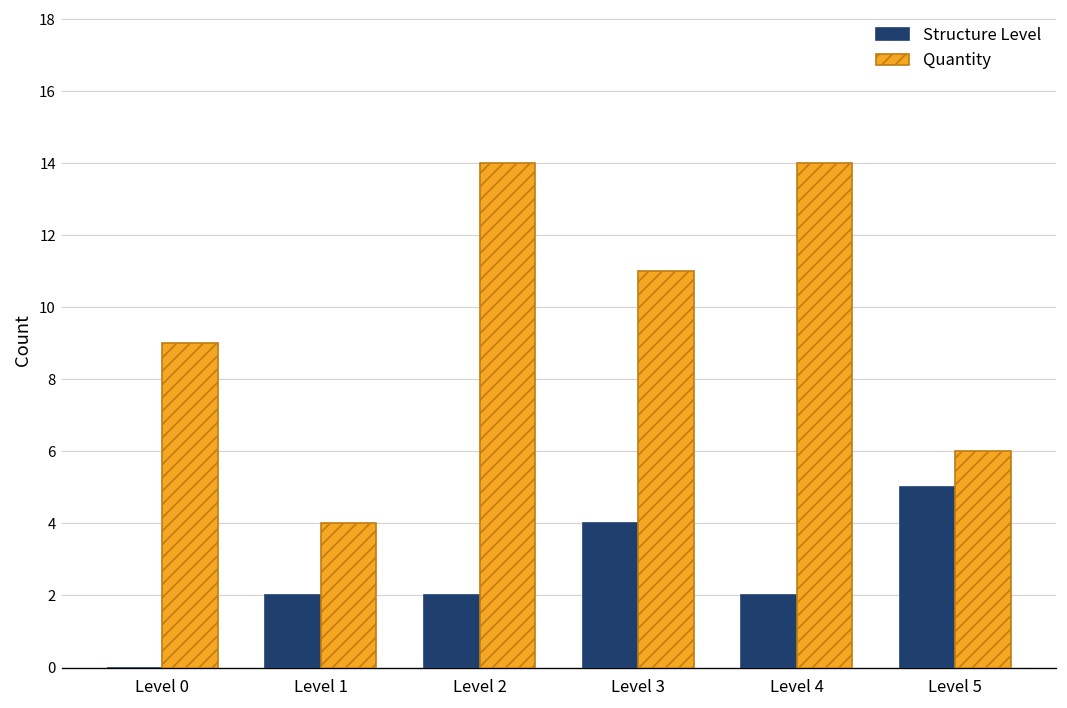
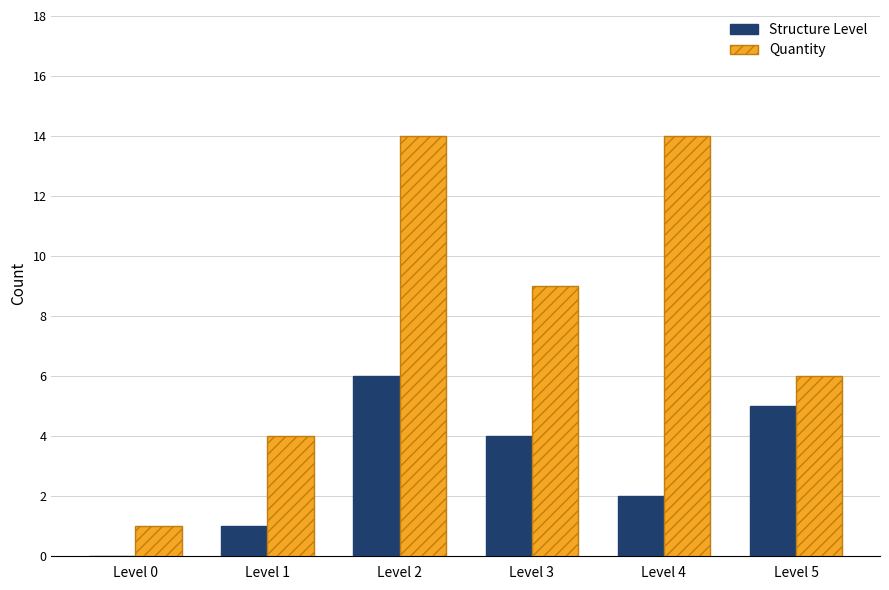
  {
    "Structure Level": {
      "Level 0": 0,
-     "Level 1": 2,
-     "Level 2": 2,
+     "Level 1": 1,
+     "Level 2": 6,
      "Level 3": 4,
      "Level 4": 2,
      "Level 5": 5
    },
    "Quantity": {
-     "Level 0": 9,
+     "Level 0": 1,
      "Level 1": 4,
      "Level 2": 14,
-     "Level 3": 11,
+     "Level 3": 9,
      "Level 4": 14,
      "Level 5": 6
    }
  }
